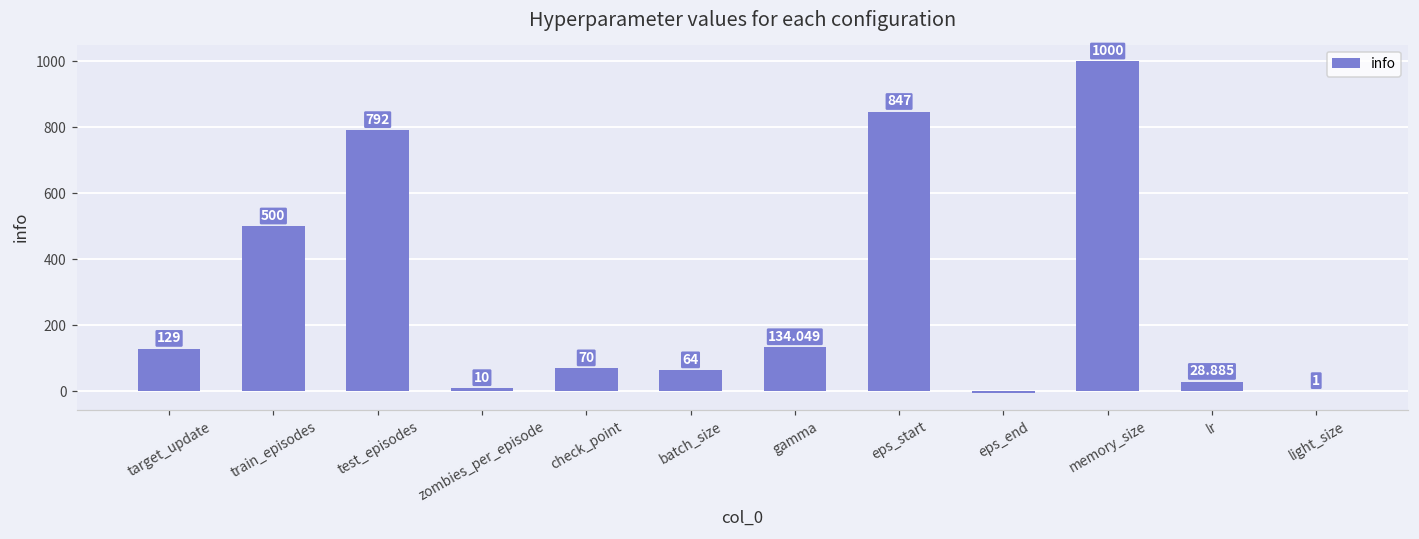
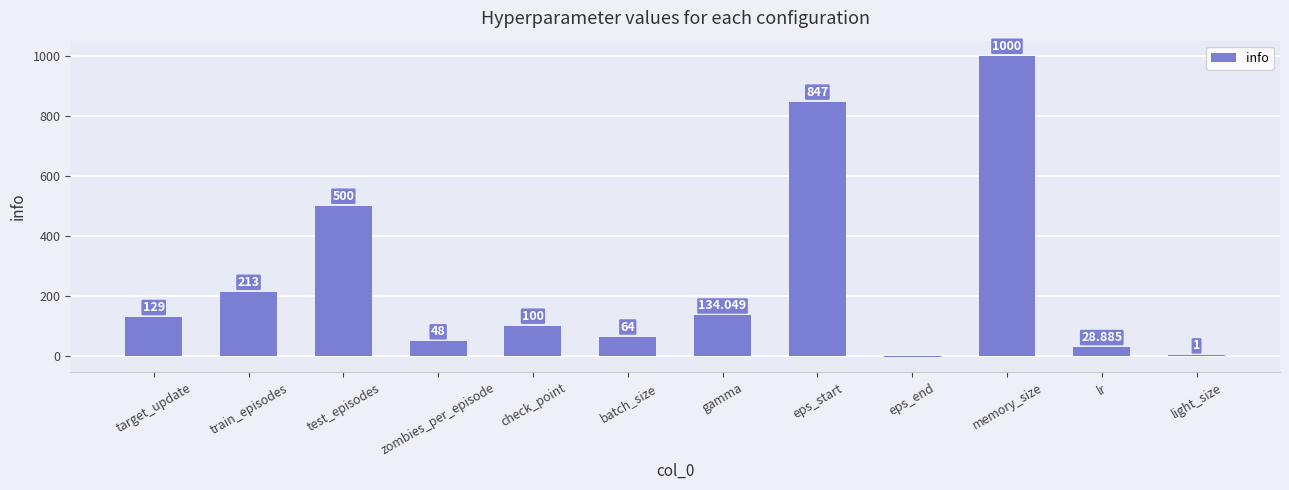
  {
-   "train_episodes": 500,
-   "test_episodes": 792,
-   "zombies_per_episode": 10,
-   "check_point": 70
+   "train_episodes": 213,
+   "test_episodes": 500,
+   "zombies_per_episode": 48,
+   "check_point": 100
  }
